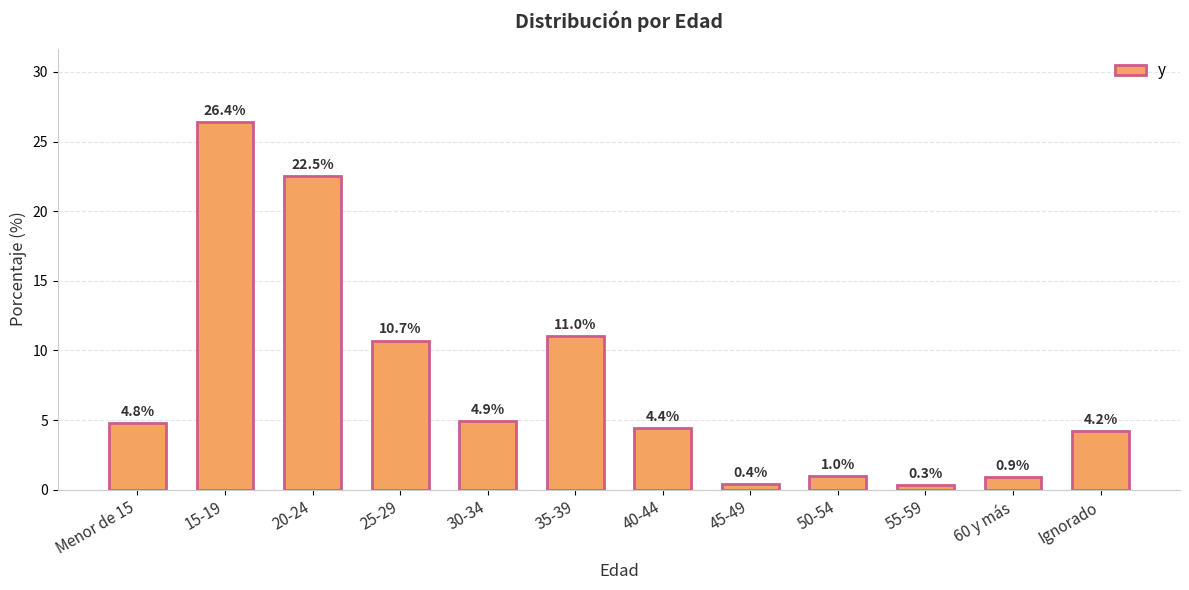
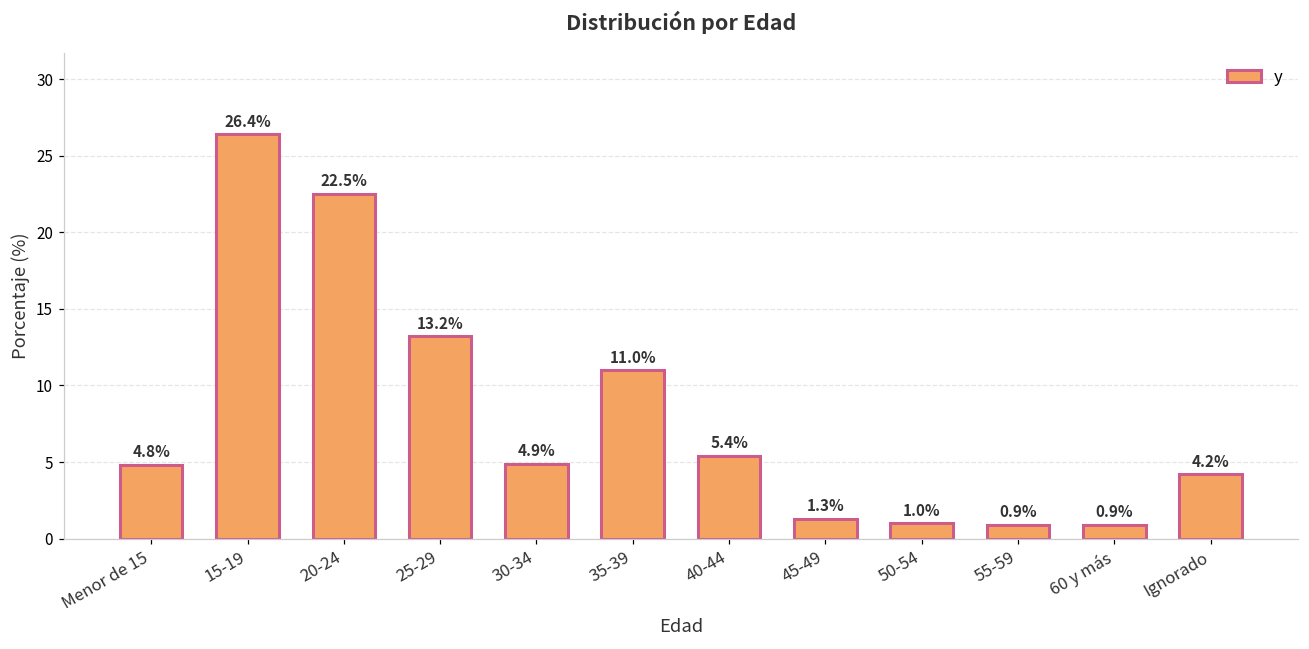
  {
    "Menor de 15": "4.8%",
    "15-19": "26.4%",
    "20-24": "22.5%",
-   "25-29": "10.7%",
+   "25-29": "13.2%",
    "30-34": "4.9%",
    "35-39": "11.0%",
-   "40-44": "4.4%",
-   "45-49": "0.4%",
+   "40-44": "5.4%",
+   "45-49": "1.3%",
    "50-54": "1.0%",
-   "55-59": "0.3%",
+   "55-59": "0.9%",
    "60 y más": "0.9%",
    "Ignorado": "4.2%"
  }
